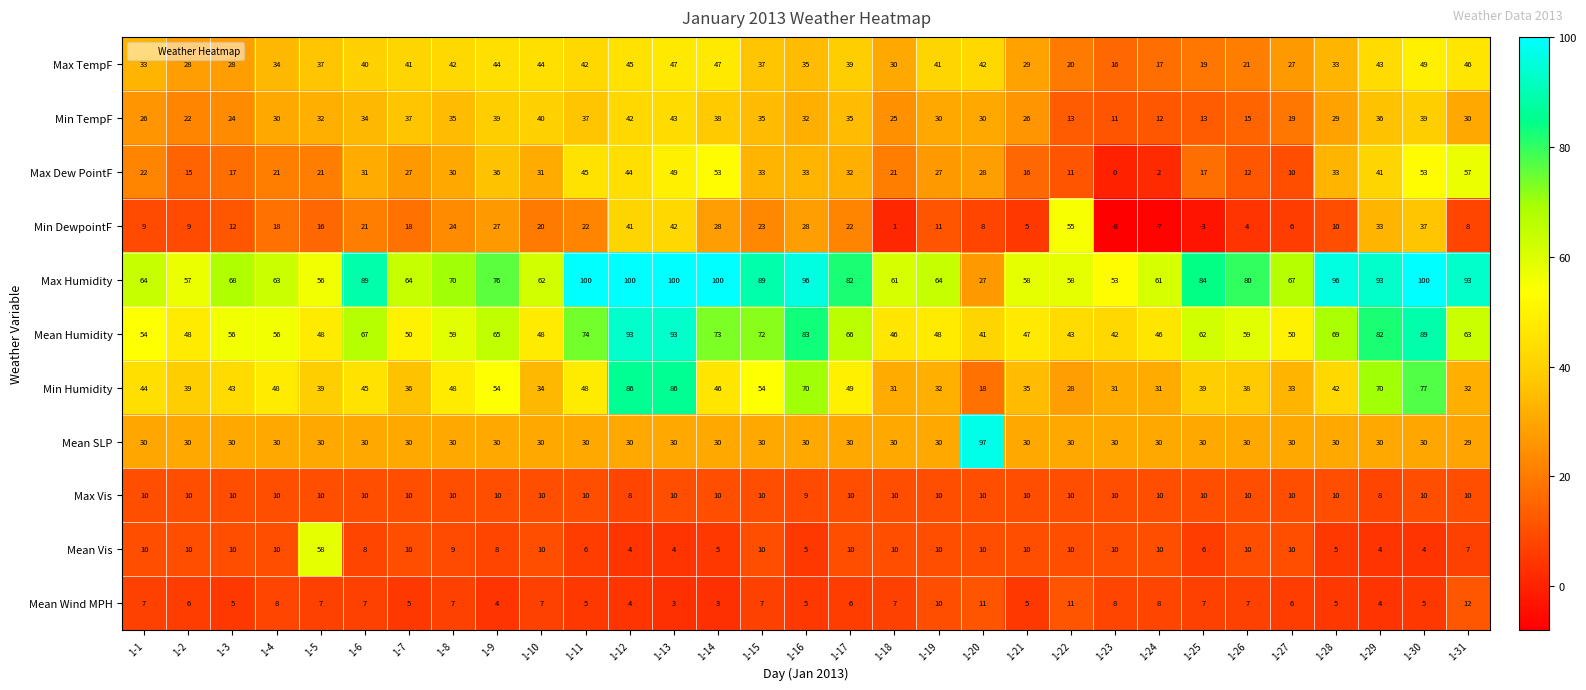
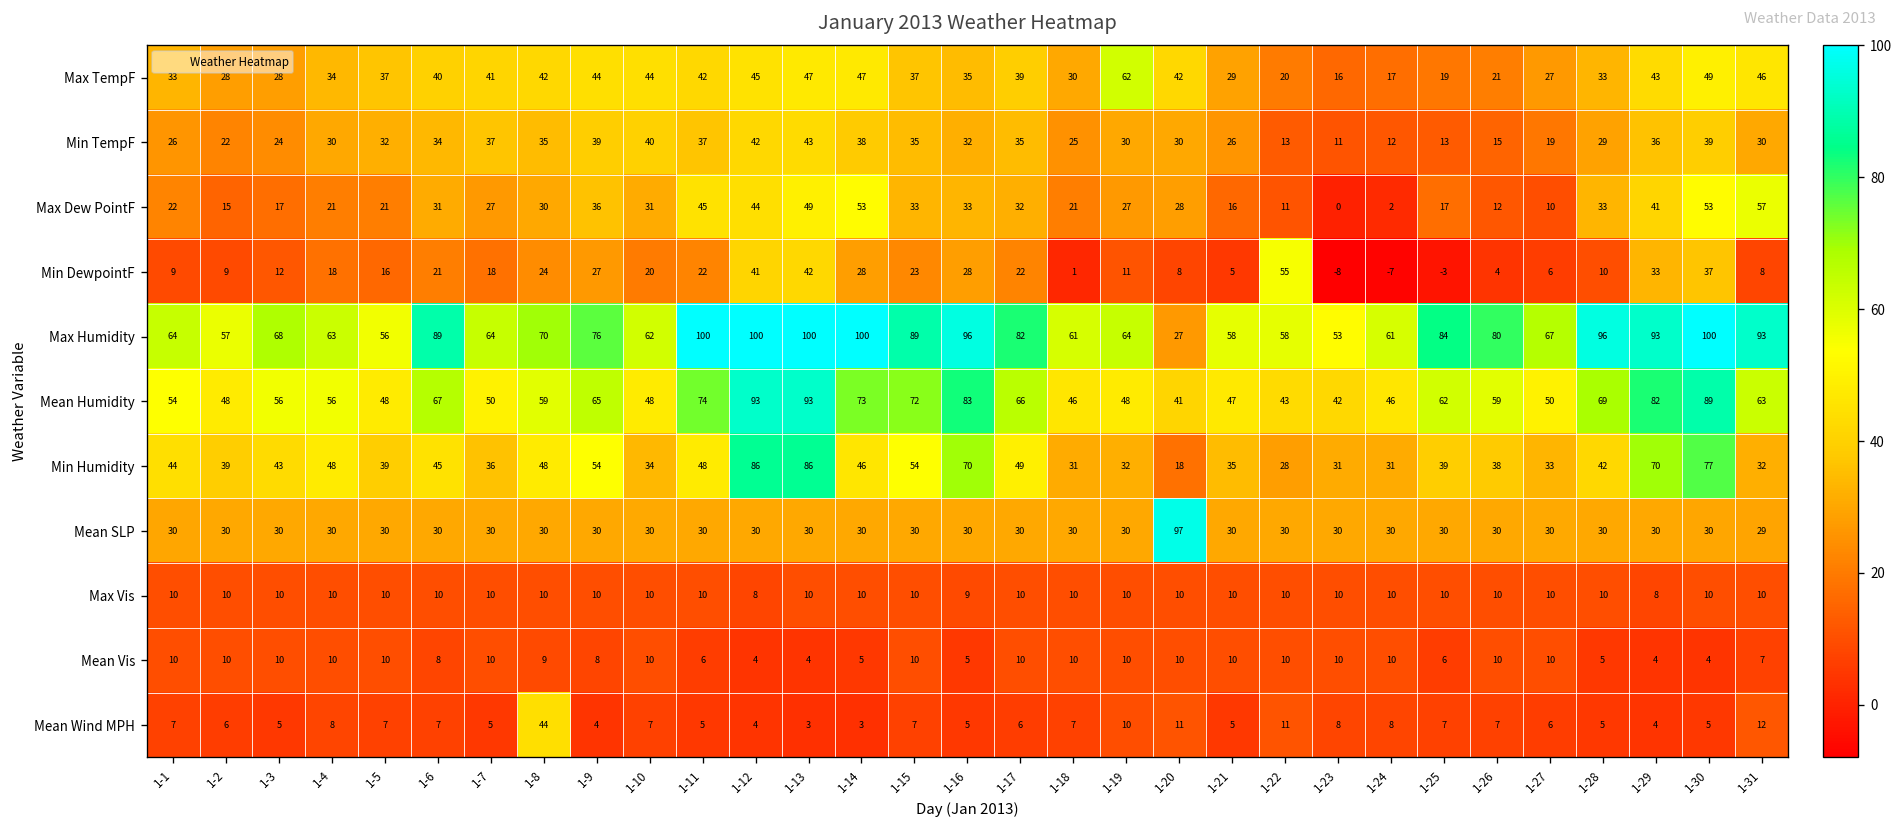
  {
    "Max TempF": {
      "1-1": 33,
      "1-2": 28,
      "1-3": 28,
      "1-4": 34,
      "1-5": 37,
      "1-6": 40,
      "1-7": 41,
      "1-8": 42,
      "1-9": 44,
      "1-10": 44,
      "1-11": 42,
      "1-12": 45,
      "1-13": 47,
      "1-14": 47,
      "1-15": 37,
      "1-16": 35,
      "1-17": 39,
      "1-18": 30,
-     "1-19": 41,
+     "1-19": 62,
      "1-20": 42,
      "1-21": 29,
      "1-22": 20,
      "1-23": 16,
      "1-24": 17,
      "1-25": 19,
      "1-26": 21,
      "1-27": 27,
      "1-28": 33,
      "1-29": 43,
      "1-30": 49,
      "1-31": 46
    },
    "Mean Vis": {
      "1-1": 10,
      "1-2": 10,
      "1-3": 10,
      "1-4": 10,
-     "1-5": 58,
+     "1-5": 10,
      "1-6": 8,
      "1-7": 10,
      "1-8": 9,
      "1-9": 8,
      "1-10": 10,
      "1-11": 6,
      "1-12": 4,
      "1-13": 4,
      "1-14": 5,
      "1-15": 10,
      "1-16": 5,
      "1-17": 10,
      "1-18": 10,
      "1-19": 10,
      "1-20": 10,
      "1-21": 10,
      "1-22": 10,
      "1-23": 10,
      "1-24": 10,
      "1-25": 6,
      "1-26": 10,
      "1-27": 10,
      "1-28": 5,
      "1-29": 4,
      "1-30": 4,
      "1-31": 7
    },
    "Mean Wind MPH": {
      "1-1": 7,
      "1-2": 6,
      "1-3": 5,
      "1-4": 8,
      "1-5": 7,
      "1-6": 7,
      "1-7": 5,
-     "1-8": 7,
+     "1-8": 44,
      "1-9": 4,
      "1-10": 7,
      "1-11": 5,
      "1-12": 4,
      "1-13": 3,
      "1-14": 3,
      "1-15": 7,
      "1-16": 5,
      "1-17": 6,
      "1-18": 7,
      "1-19": 10,
      "1-20": 11,
      "1-21": 5,
      "1-22": 11,
      "1-23": 8,
      "1-24": 8,
      "1-25": 7,
      "1-26": 7,
      "1-27": 6,
      "1-28": 5,
      "1-29": 4,
      "1-30": 5,
      "1-31": 12
    }
  }
